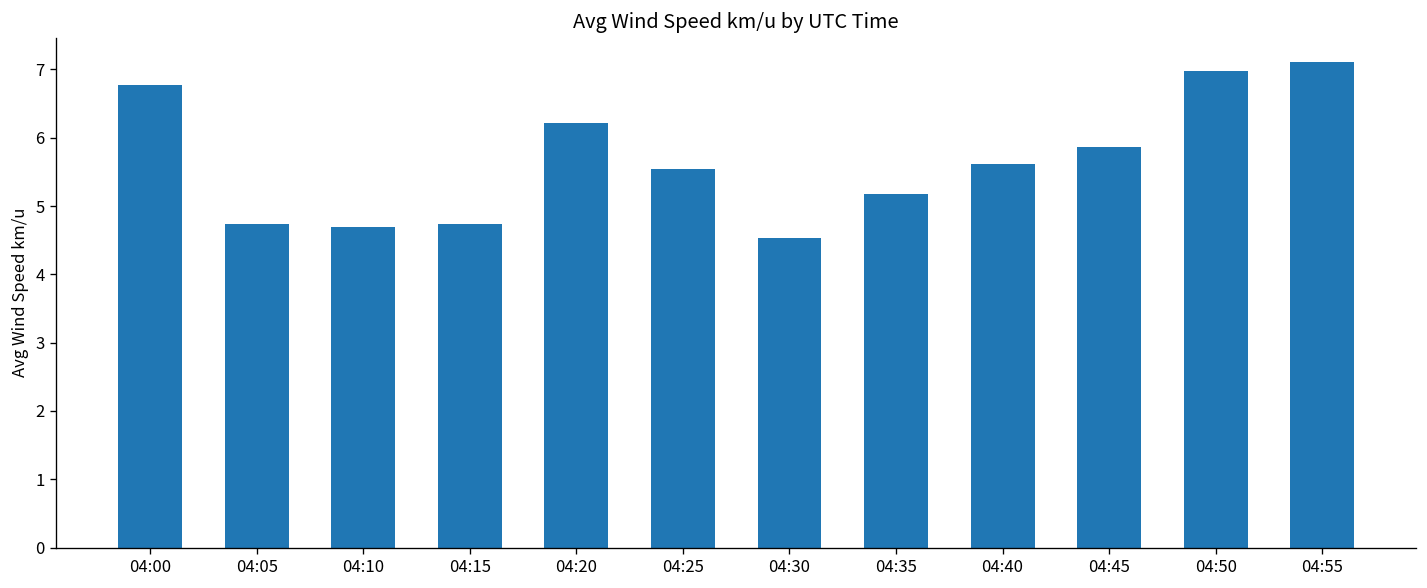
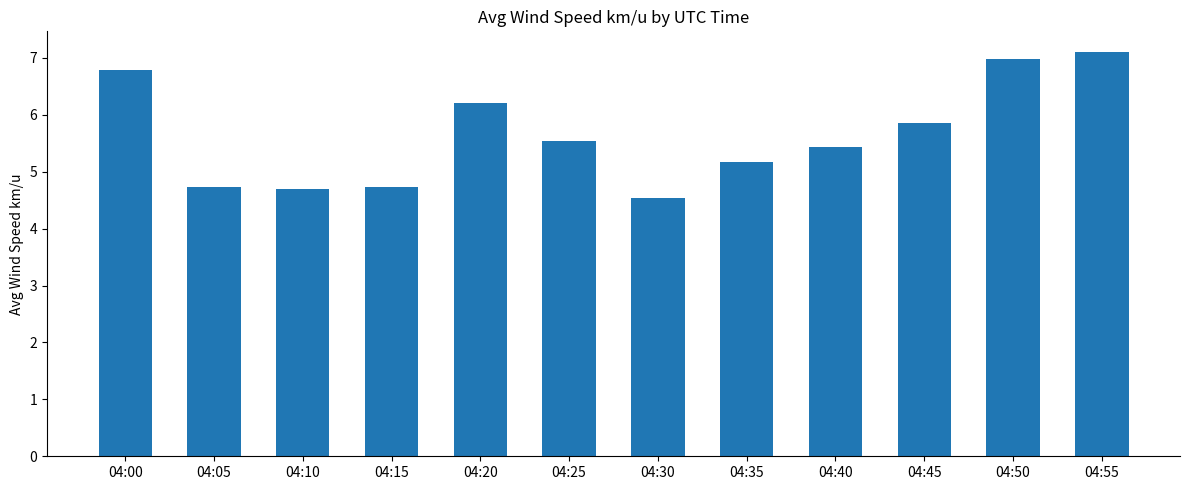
  {
    "04:00": 6.8,
    "04:05": 4.7,
    "04:10": 4.7,
    "04:15": 4.7,
    "04:20": 6.2,
    "04:25": 5.5,
    "04:30": 4.5,
    "04:35": 5.2,
-   "04:40": 5.6,
+   "04:40": 5.4,
    "04:45": 5.9,
    "04:50": 7.0,
    "04:55": 7.1
  }
